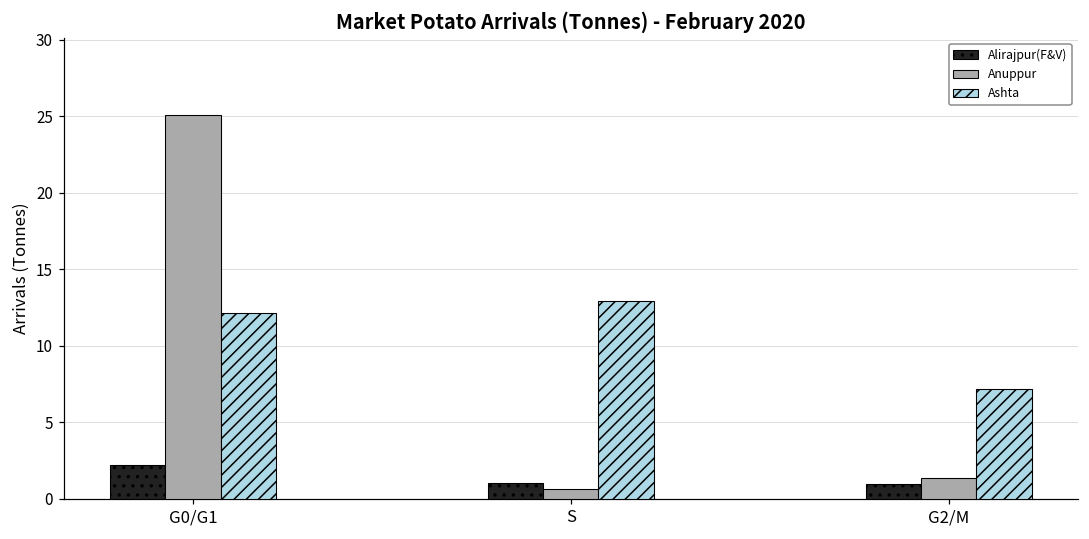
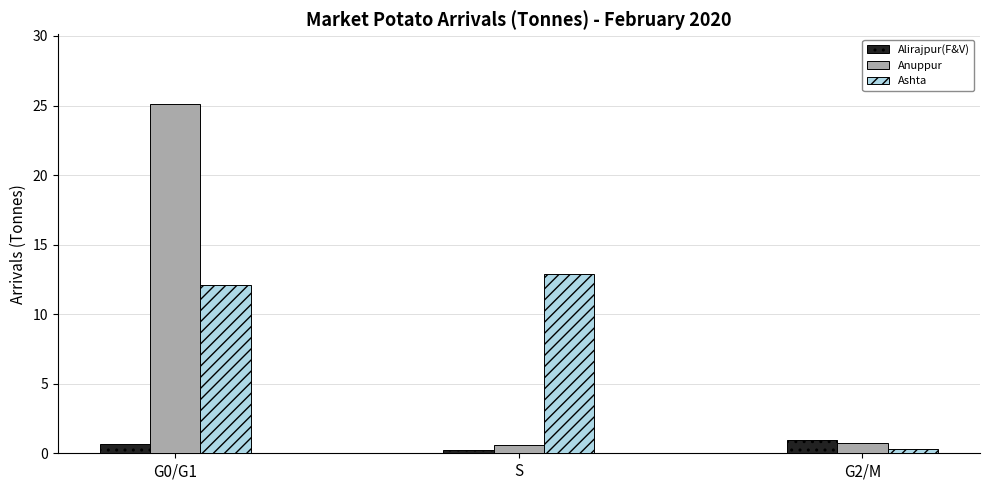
  {
    "Alirajpur(F&V)": {
-     "G0/G1": 2.2,
-     "S": 1.0,
+     "G0/G1": 0.7,
+     "S": 0.2,
      "G2/M": 1.0
    },
    "Anuppur": {
      "G0/G1": 25.1,
      "S": 0.6,
-     "G2/M": 1.3
+     "G2/M": 0.7
    },
    "Ashta": {
      "G0/G1": 12.1,
      "S": 12.9,
-     "G2/M": 7.2
+     "G2/M": 0.3
    }
  }
